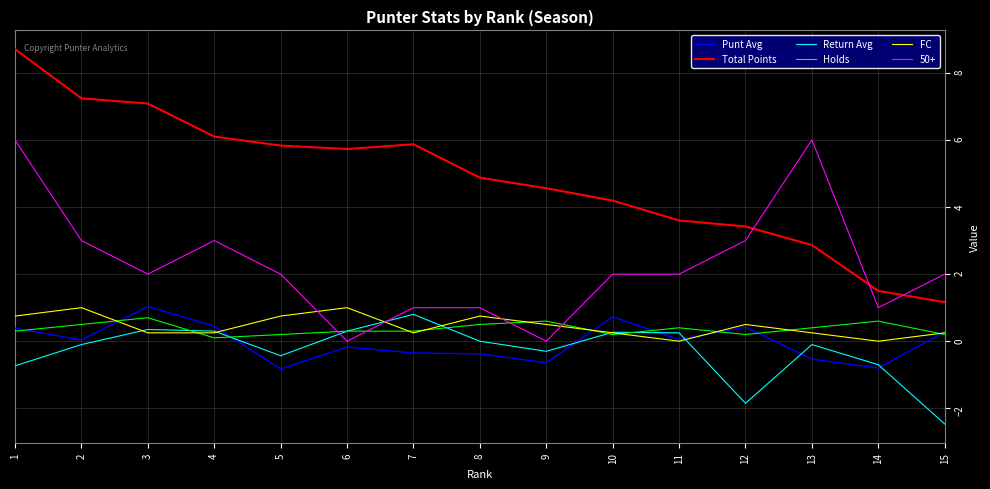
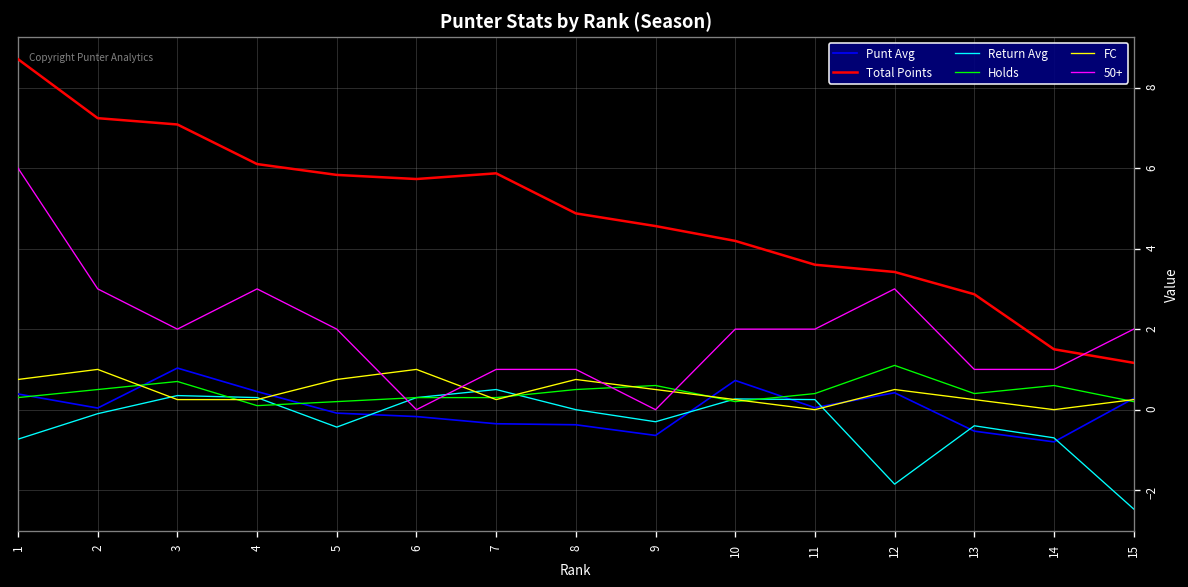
  {
    "Punt Avg": {
      "1": 0.4,
      "2": 0.0,
      "3": 1.0,
      "4": 0.5,
-     "5": -0.8,
+     "5": -0.1,
      "6": -0.2,
      "7": -0.4,
      "8": -0.4,
      "9": -0.6,
      "10": 0.7,
      "12": 0.4,
      "13": -0.5,
      "14": -0.8
    },
    "Total Points": {
      "1": 8.7,
      "2": 7.2,
      "3": 7.1,
      "4": 6.1,
      "5": 5.8,
      "6": 5.7,
      "7": 5.9,
      "8": 4.9,
      "9": 4.6,
      "10": 4.2,
      "11": 3.6,
      "12": 3.4,
      "13": 2.9,
      "14": 1.5,
      "15": 1.2
    },
    "Return Avg": {
      "1": -0.7,
      "2": -0.1,
      "3": 0.4,
      "5": -0.4,
-     "7": 0.8,
+     "7": 0.5,
      "8": 0.0,
      "9": -0.3,
      "11": 0.3,
      "12": -1.9,
-     "13": -0.1,
+     "13": -0.4,
      "14": -0.7,
      "15": -2.5
    },
    "Holds": {
      "1": 0.3,
      "2": 0.5,
      "3": 0.7,
      "4": 0.1,
      "5": 0.2,
      "8": 0.5,
      "9": 0.6,
      "11": 0.4,
-     "12": 0.2,
+     "12": 1.1,
      "13": 0.4,
      "14": 0.6
    },
    "FC": {
      "1": 0.8,
      "2": 1.0,
      "3": 0.3,
      "5": 0.8,
      "6": 1.0,
      "8": 0.8,
      "9": 0.5,
      "12": 0.5,
      "13": 0.3,
      "14": 0.0
    },
    "50+": {
      "1": 6,
      "2": 3,
      "3": 2,
      "4": 3,
      "5": 2,
      "6": 0,
      "7": 1,
      "8": 1,
      "9": 0,
      "10": 2,
      "11": 2,
      "12": 3,
-     "13": 6,
+     "13": 1,
      "14": 1,
      "15": 2
    }
  }
